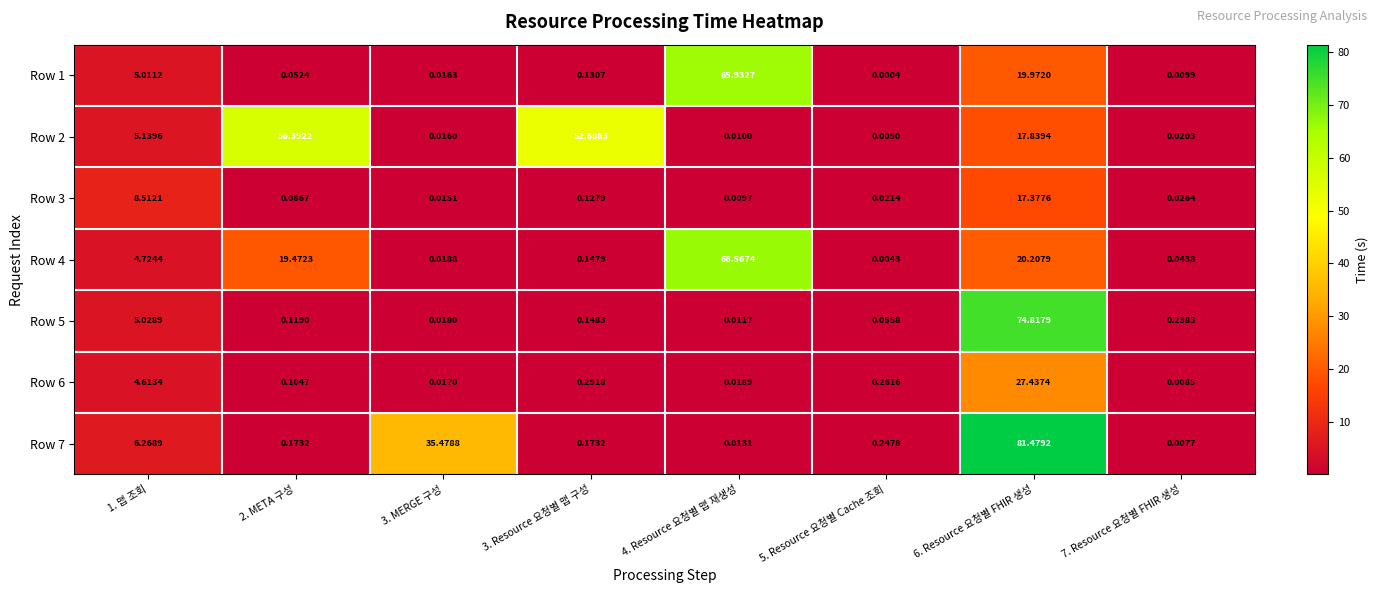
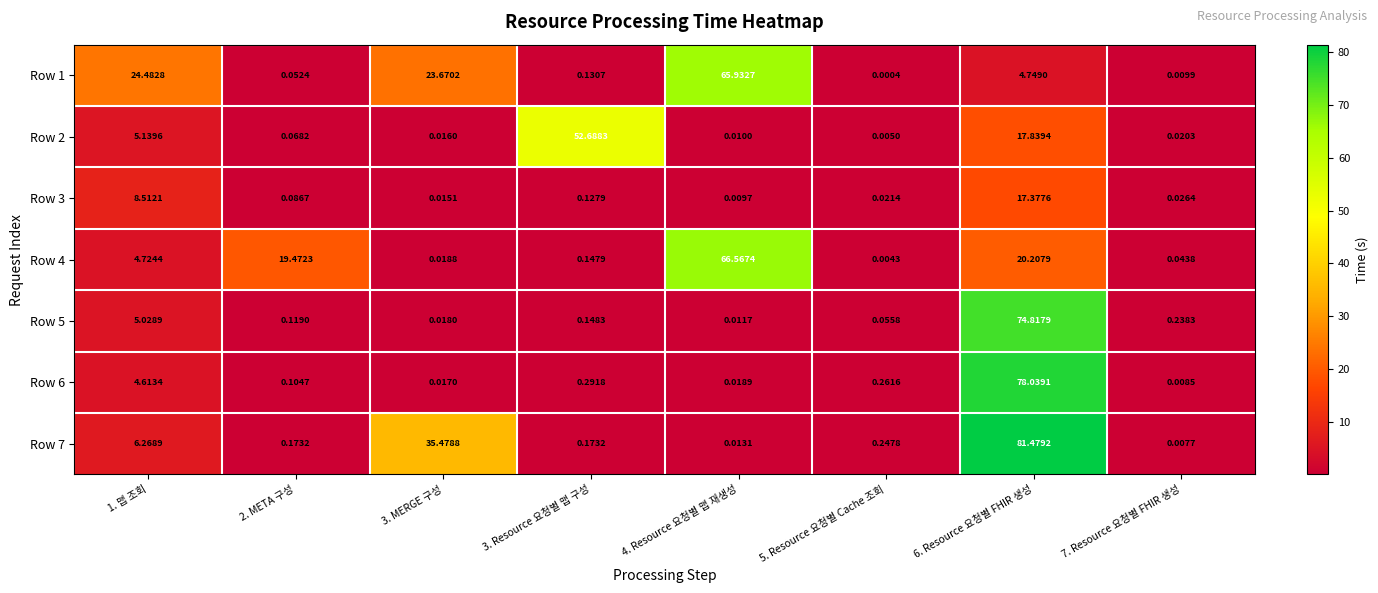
  {
    "Row 1": {
-     "1. 맵 조회": 5.0112,
+     "1. 맵 조회": 24.4828,
      "2. META 구성": 0.0524,
-     "3. MERGE 구성": 0.0163,
+     "3. MERGE 구성": 23.6702,
      "3. Resource 요청별 맵 구성": 0.1307,
      "4. Resource 요청별 맵 재생성": 65.9327,
      "5. Resource 요청별 Cache 조회": 0.0004,
-     "6. Resource 요청별 FHIR 생성": 19.9720,
+     "6. Resource 요청별 FHIR 생성": 4.7490,
      "7. Resource 요청별 FHIR 생성": 0.0099
    },
    "Row 2": {
      "1. 맵 조회": 5.1396,
-     "2. META 구성": 56.3922,
+     "2. META 구성": 0.0682,
      "3. MERGE 구성": 0.0160,
      "3. Resource 요청별 맵 구성": 52.6883,
      "4. Resource 요청별 맵 재생성": 0.0100,
      "5. Resource 요청별 Cache 조회": 0.0050,
      "6. Resource 요청별 FHIR 생성": 17.8394,
      "7. Resource 요청별 FHIR 생성": 0.0203
    },
    "Row 3": {
      "1. 맵 조회": 8.5121,
      "2. META 구성": 0.0867,
      "3. MERGE 구성": 0.0151,
      "3. Resource 요청별 맵 구성": 0.1279,
      "4. Resource 요청별 맵 재생성": 0.0097,
      "5. Resource 요청별 Cache 조회": 0.0214,
      "6. Resource 요청별 FHIR 생성": 17.3776,
      "7. Resource 요청별 FHIR 생성": 0.0264
    },
    "Row 4": {
      "1. 맵 조회": 4.7244,
      "2. META 구성": 19.4723,
      "3. MERGE 구성": 0.0188,
      "3. Resource 요청별 맵 구성": 0.1479,
      "4. Resource 요청별 맵 재생성": 66.5674,
      "5. Resource 요청별 Cache 조회": 0.0043,
      "6. Resource 요청별 FHIR 생성": 20.2079,
      "7. Resource 요청별 FHIR 생성": 0.0438
    },
    "Row 5": {
      "1. 맵 조회": 5.0289,
      "2. META 구성": 0.1190,
      "3. MERGE 구성": 0.0180,
      "3. Resource 요청별 맵 구성": 0.1483,
      "4. Resource 요청별 맵 재생성": 0.0117,
      "5. Resource 요청별 Cache 조회": 0.0558,
      "6. Resource 요청별 FHIR 생성": 74.8179,
      "7. Resource 요청별 FHIR 생성": 0.2383
    },
    "Row 6": {
      "1. 맵 조회": 4.6134,
      "2. META 구성": 0.1047,
      "3. MERGE 구성": 0.0170,
      "3. Resource 요청별 맵 구성": 0.2918,
      "4. Resource 요청별 맵 재생성": 0.0189,
      "5. Resource 요청별 Cache 조회": 0.2616,
-     "6. Resource 요청별 FHIR 생성": 27.4374,
+     "6. Resource 요청별 FHIR 생성": 78.0391,
      "7. Resource 요청별 FHIR 생성": 0.0085
    },
    "Row 7": {
      "1. 맵 조회": 6.2689,
      "2. META 구성": 0.1732,
      "3. MERGE 구성": 35.4788,
      "3. Resource 요청별 맵 구성": 0.1732,
      "4. Resource 요청별 맵 재생성": 0.0131,
      "5. Resource 요청별 Cache 조회": 0.2478,
      "6. Resource 요청별 FHIR 생성": 81.4792,
      "7. Resource 요청별 FHIR 생성": 0.0077
    }
  }
